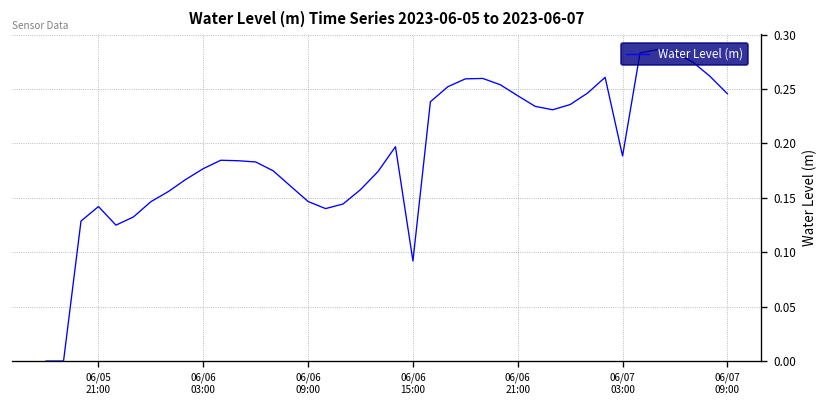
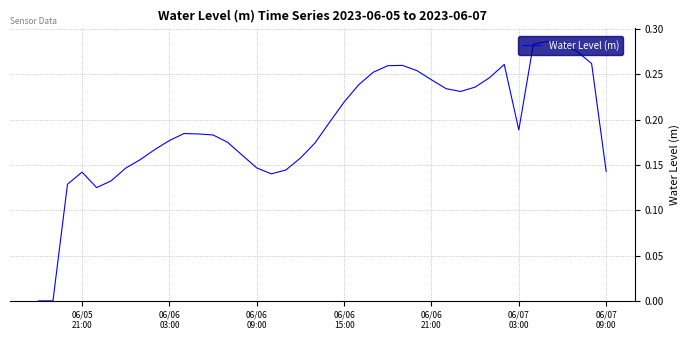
  {
    "06/05 21:00": 0.14,
    "06/06 03:00": 0.18,
    "06/06 09:00": 0.15,
-   "06/06 15:00": 0.09,
+   "06/06 15:00": 0.22,
    "06/06 21:00": 0.24,
    "06/07 03:00": 0.19,
-   "06/07 09:00": 0.25
+   "06/07 09:00": 0.14
  }
